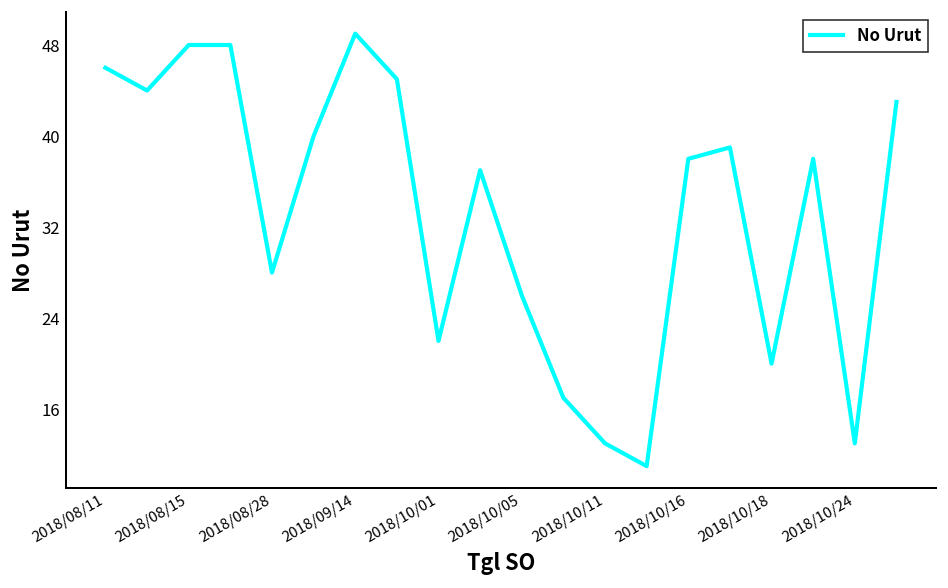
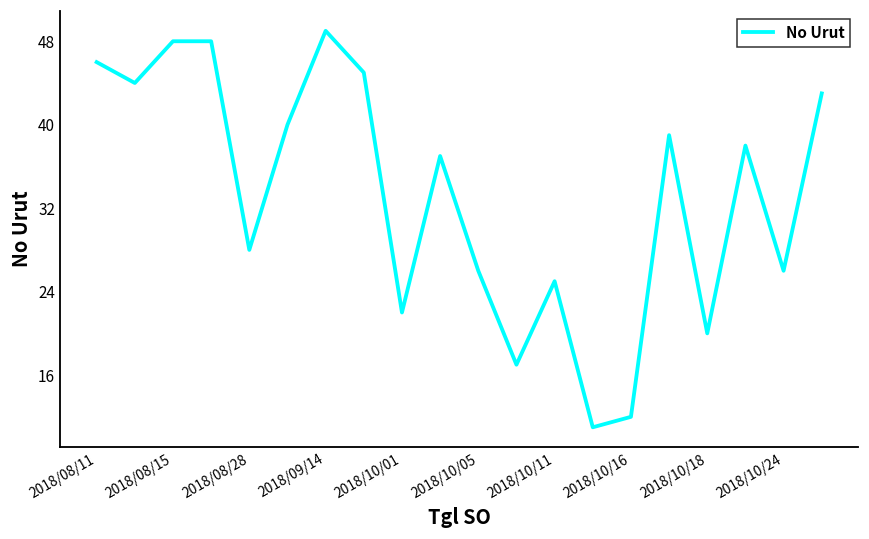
  {
    "2018/08/11": 46,
    "2018/08/15": 48,
    "2018/08/28": 28,
    "2018/09/14": 49,
    "2018/10/01": 22,
    "2018/10/05": 26,
-   "2018/10/11": 13,
-   "2018/10/16": 38,
+   "2018/10/11": 25,
+   "2018/10/16": 12,
    "2018/10/18": 20,
-   "2018/10/24": 13
+   "2018/10/24": 26
  }
